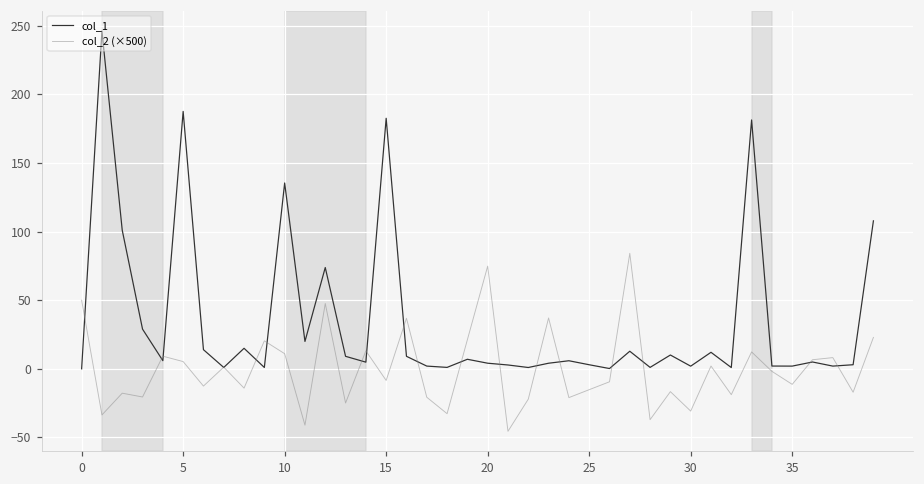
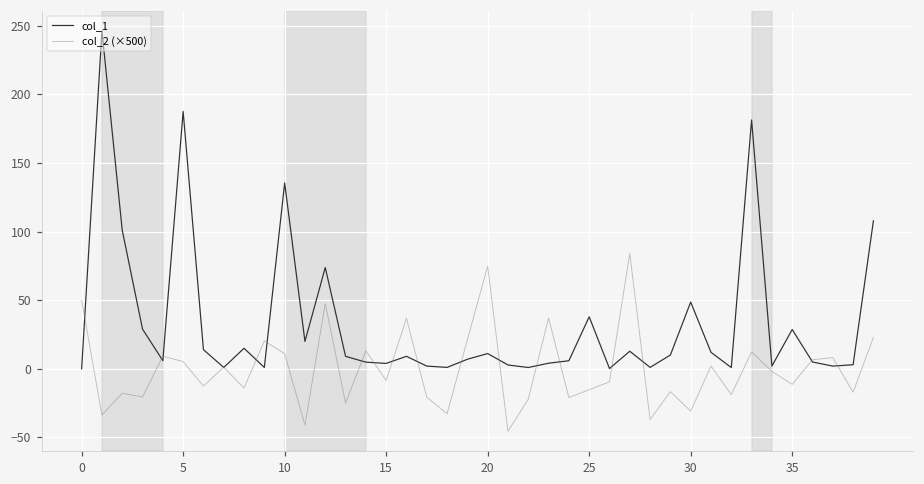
  {
    "col_1": {
      "0": 0,
      "5": 188,
      "10": 135,
-     "15": 183,
-     "20": 4,
-     "25": 3,
-     "30": 2,
-     "35": 2
+     "15": 4,
+     "20": 11,
+     "25": 38,
+     "30": 49,
+     "35": 29
    },
    "col_2 (×500)": {
      "0": 50,
      "5": 5,
      "10": 11,
      "15": -8,
      "20": 75,
      "25": -15,
      "30": -31,
      "35": -11
    }
  }
